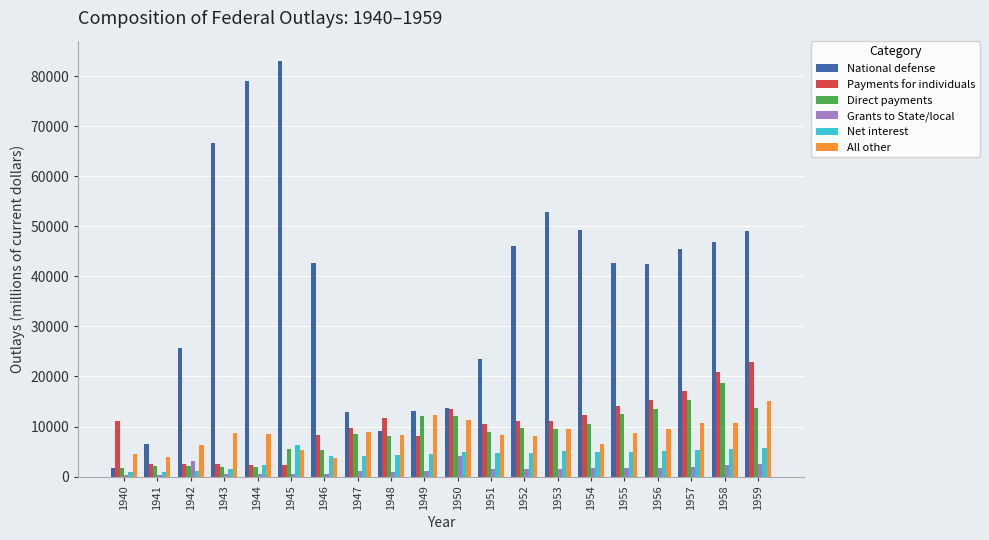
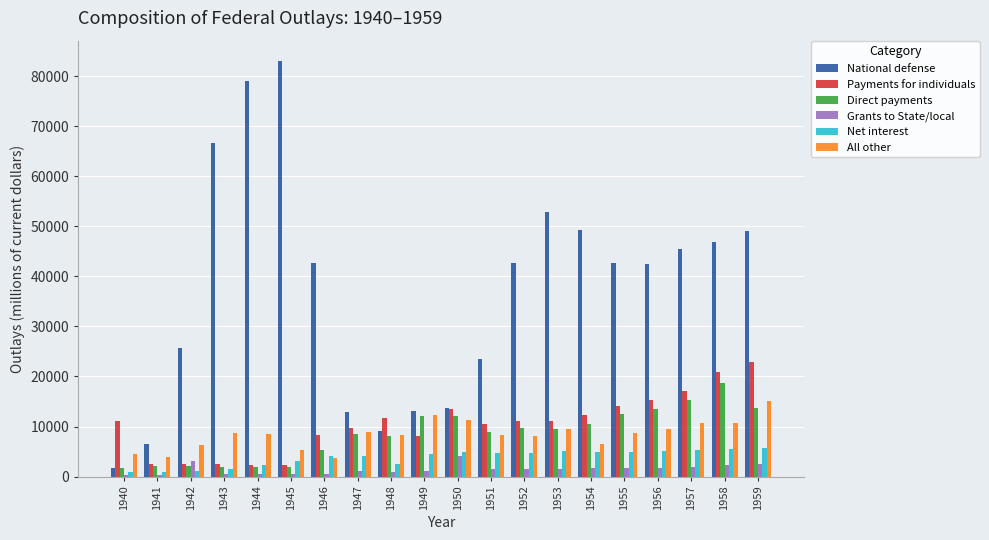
  {
    "National defense": {
      "1940": 2000,
      "1941": 6000,
      "1942": 26000,
      "1943": 67000,
      "1944": 79000,
      "1945": 83000,
      "1946": 43000,
      "1947": 13000,
      "1948": 9000,
      "1949": 13000,
      "1950": 14000,
      "1951": 24000,
-     "1952": 46000,
+     "1952": 43000,
      "1953": 53000,
      "1954": 49000,
      "1955": 43000,
      "1956": 43000,
      "1957": 45000,
      "1958": 47000,
      "1959": 49000
    },
    "Payments for individuals": {
      "1940": 11000,
      "1941": 2000,
      "1942": 2000,
      "1943": 2000,
      "1944": 2000,
      "1945": 2000,
      "1946": 8000,
      "1947": 10000,
      "1948": 12000,
      "1949": 8000,
      "1950": 14000,
      "1951": 10000,
      "1952": 11000,
      "1953": 11000,
      "1954": 12000,
      "1955": 14000,
      "1956": 15000,
      "1957": 17000,
      "1958": 21000,
      "1959": 23000
    },
    "Direct payments": {
      "1940": 2000,
      "1941": 2000,
      "1942": 2000,
      "1943": 2000,
      "1944": 2000,
-     "1945": 5000,
+     "1945": 2000,
      "1946": 5000,
      "1947": 9000,
      "1948": 8000,
      "1949": 12000,
      "1950": 12000,
      "1951": 9000,
      "1952": 10000,
      "1953": 9000,
      "1954": 11000,
      "1955": 12000,
      "1956": 13000,
      "1957": 15000,
      "1958": 19000,
      "1959": 14000
    },
    "Grants to State/local": {
      "1942": 3000,
      "1944": 1000,
      "1946": 1000,
      "1947": 1000,
      "1948": 1000,
      "1949": 1000,
      "1950": 4000,
      "1951": 1000,
      "1952": 1000,
      "1953": 2000,
      "1954": 2000,
      "1955": 2000,
      "1956": 2000,
      "1957": 2000,
      "1958": 2000,
      "1959": 3000
    },
    "Net interest": {
      "1940": 1000,
      "1941": 1000,
      "1942": 1000,
      "1943": 2000,
      "1944": 2000,
-     "1945": 6000,
+     "1945": 3000,
      "1946": 4000,
      "1947": 4000,
-     "1948": 4000,
+     "1948": 3000,
      "1949": 5000,
      "1950": 5000,
      "1951": 5000,
      "1952": 5000,
      "1953": 5000,
      "1954": 5000,
      "1955": 5000,
      "1956": 5000,
      "1957": 5000,
      "1958": 6000,
      "1959": 6000
    },
    "All other": {
      "1940": 5000,
      "1941": 4000,
      "1942": 6000,
      "1943": 9000,
      "1944": 9000,
      "1945": 5000,
      "1946": 4000,
      "1947": 9000,
      "1948": 8000,
      "1949": 12000,
      "1950": 11000,
      "1951": 8000,
      "1952": 8000,
      "1953": 9000,
      "1954": 7000,
      "1955": 9000,
      "1956": 10000,
      "1957": 11000,
      "1958": 11000,
      "1959": 15000
    }
  }
